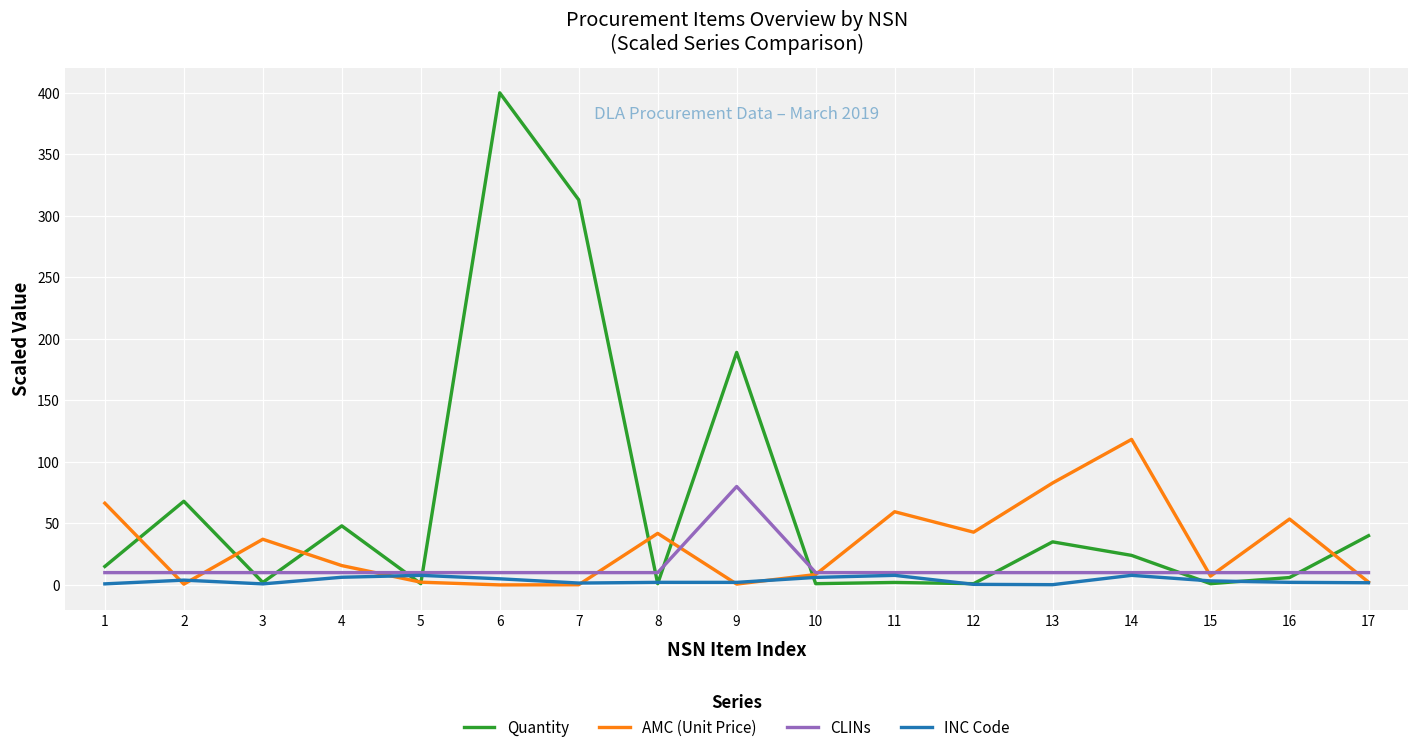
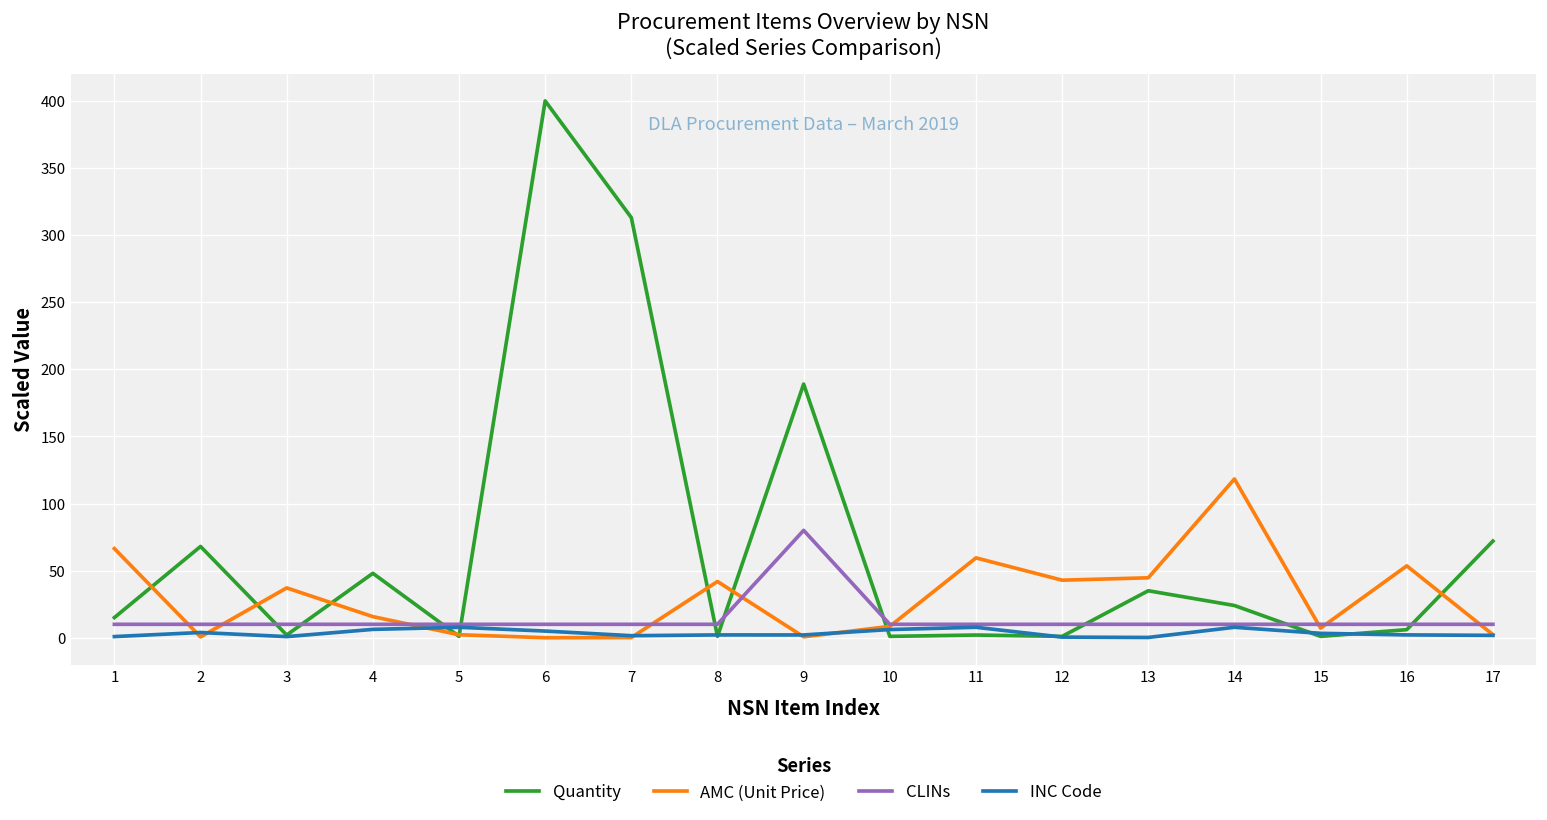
  {
    "Quantity": {
      "1": 15,
      "2": 68,
      "4": 48,
      "6": 400,
      "7": 313,
      "9": 189,
      "10": 1,
      "11": 2,
      "13": 35,
      "14": 24,
      "16": 6,
-     "17": 40
+     "17": 72
    },
    "AMC (Unit Price)": {
      "1": 66,
      "2": 1,
      "3": 37,
      "4": 16,
      "6": 0,
      "8": 42,
      "11": 59,
      "12": 43,
-     "13": 83,
+     "13": 45,
      "14": 118,
      "15": 7,
      "16": 54
    },
    "CLINs": {
      "1": 10,
      "2": 10,
      "3": 10,
      "4": 10,
      "6": 10,
      "7": 10,
      "8": 10,
      "9": 80,
      "12": 10,
      "13": 10,
      "15": 10,
      "16": 10,
      "17": 10
    },
    "INC Code": {
      "1": 1,
      "2": 4,
      "4": 6,
      "6": 5,
      "10": 6,
      "13": 0,
      "16": 2
    }
  }
